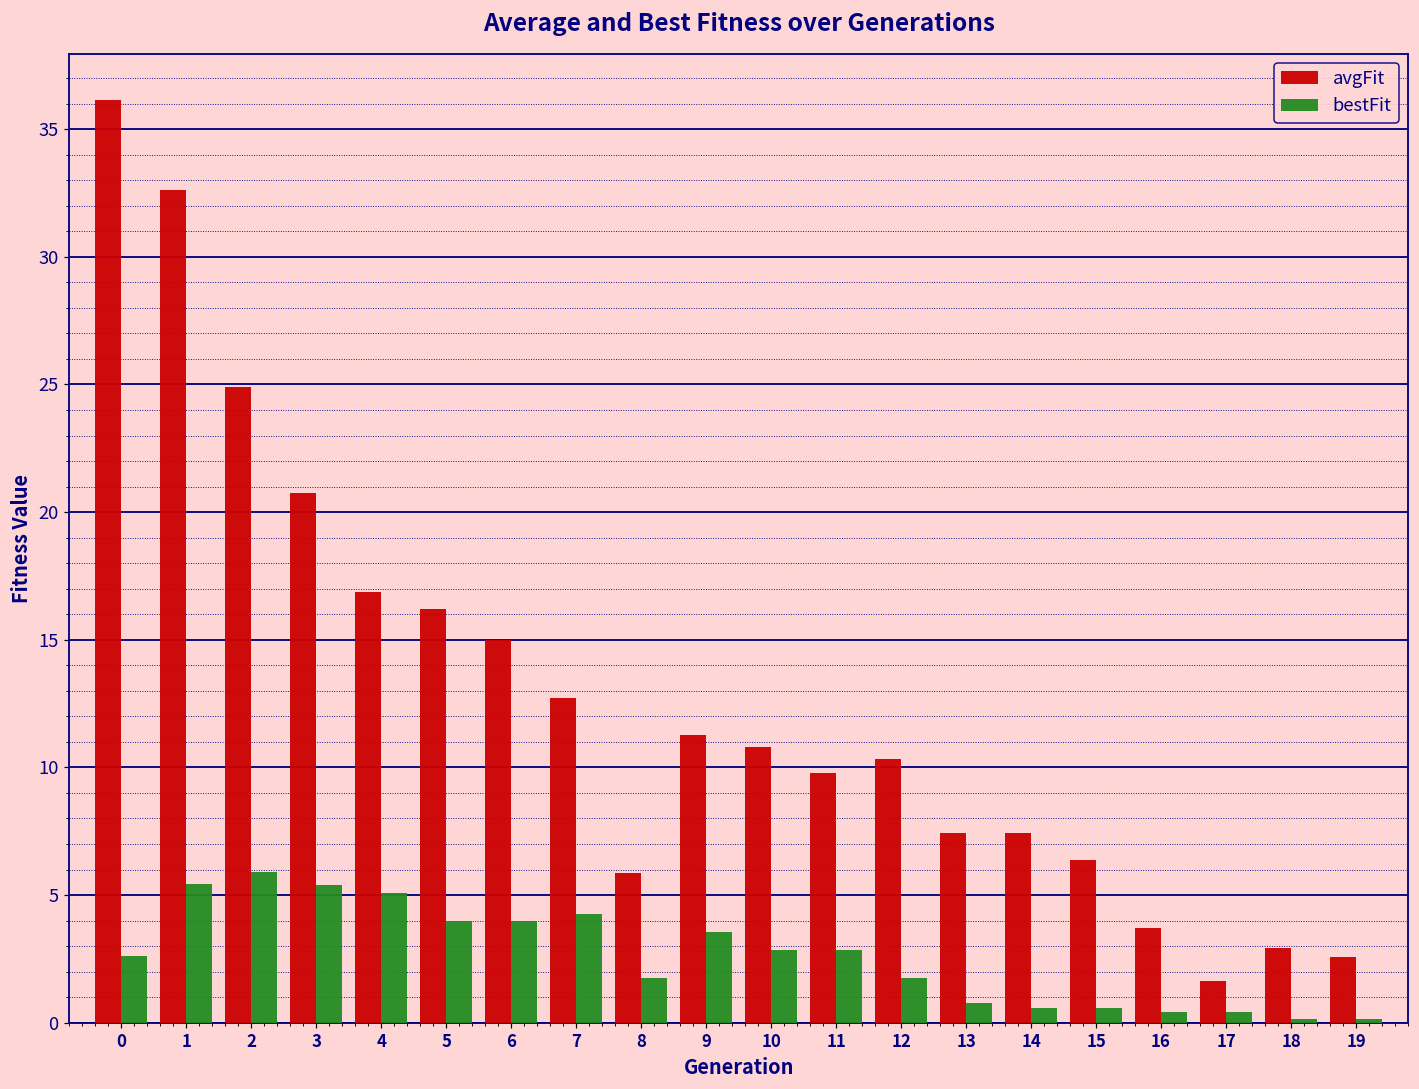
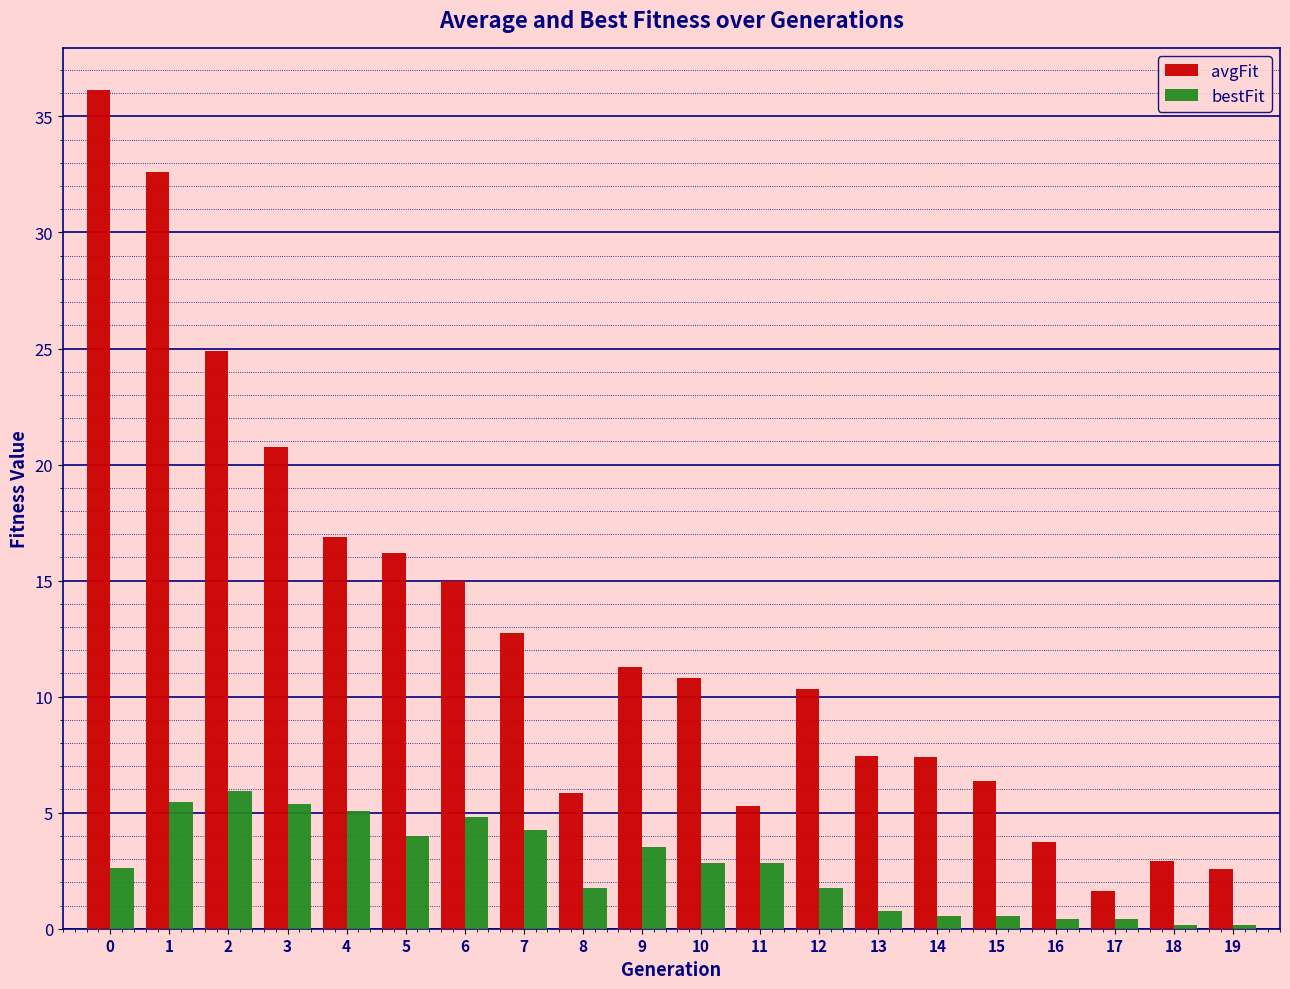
  {
    "avgFit": {
      "0": 36.1,
      "1": 32.6,
      "2": 24.9,
      "3": 20.8,
      "4": 16.9,
      "5": 16.2,
      "6": 15.0,
      "7": 12.7,
      "8": 5.9,
      "9": 11.3,
      "10": 10.8,
-     "11": 9.8,
+     "11": 5.3,
      "12": 10.3,
      "13": 7.4,
      "14": 7.4,
      "15": 6.4,
      "16": 3.7,
      "17": 1.6,
      "18": 2.9,
      "19": 2.6
    },
    "bestFit": {
      "0": 2.6,
      "1": 5.4,
      "2": 5.9,
      "3": 5.4,
      "4": 5.1,
      "5": 4.0,
-     "6": 4.0,
+     "6": 4.8,
      "7": 4.3,
      "8": 1.8,
      "9": 3.5,
      "10": 2.8,
      "11": 2.8,
      "12": 1.8,
      "13": 0.8,
      "14": 0.6,
      "15": 0.6,
      "16": 0.4,
      "17": 0.4,
      "18": 0.2,
      "19": 0.2
    }
  }
